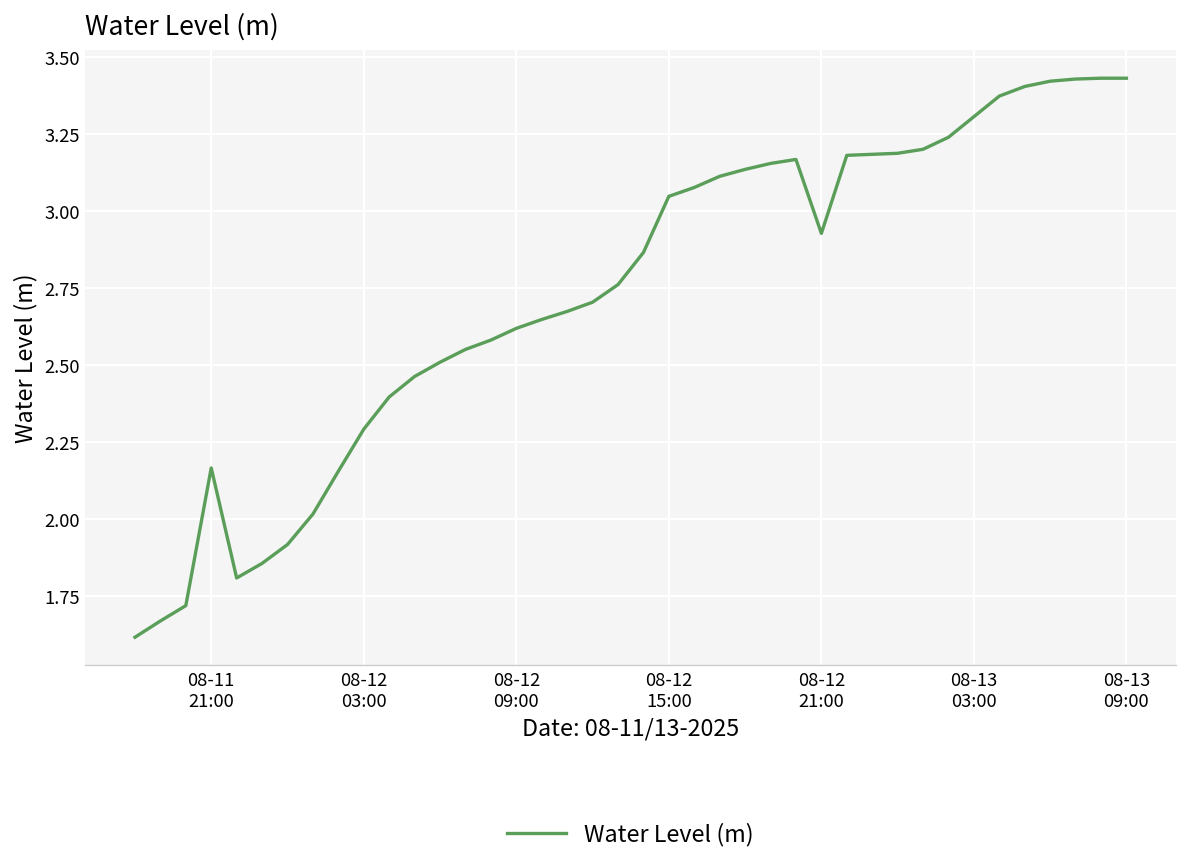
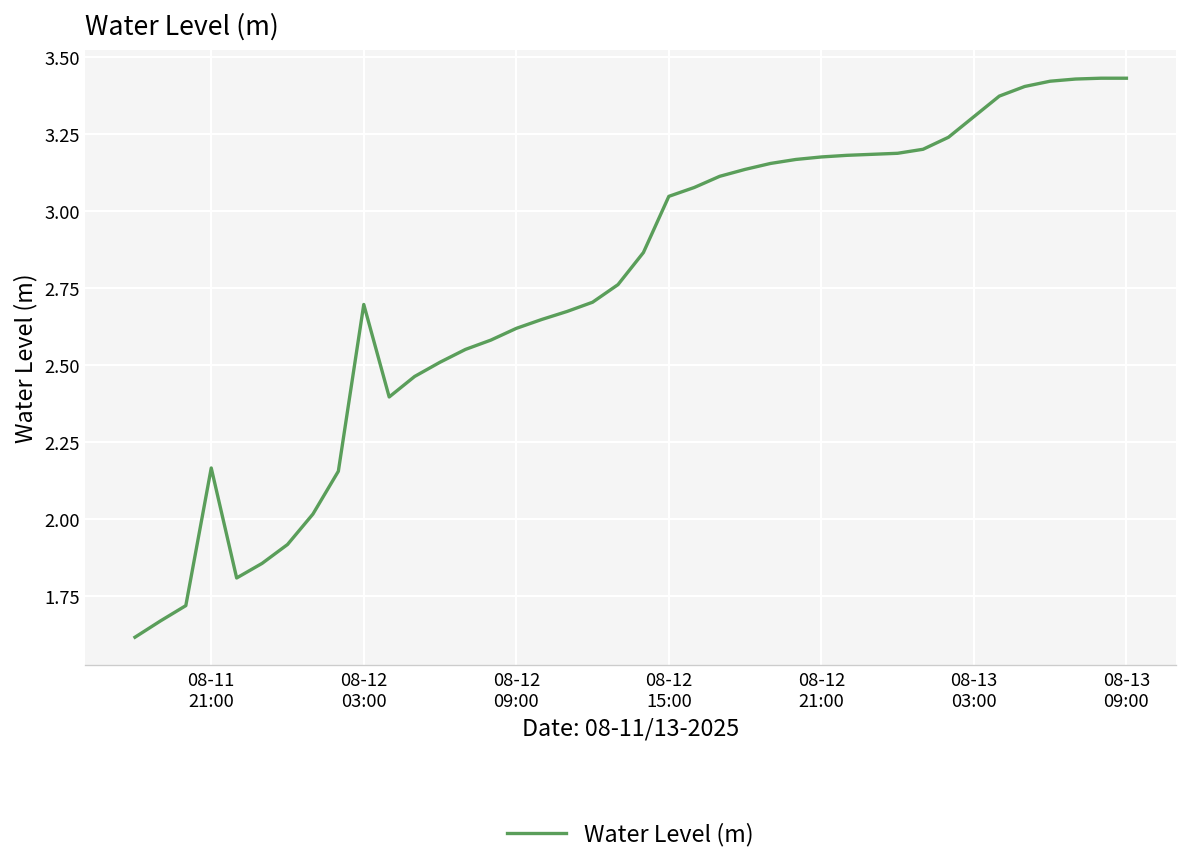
  {
    "08-11 21:00": 2.17,
-   "08-12 03:00": 2.29,
+   "08-12 03:00": 2.70,
    "08-12 09:00": 2.62,
    "08-12 15:00": 3.05,
-   "08-12 21:00": 2.93,
+   "08-12 21:00": 3.18,
    "08-13 03:00": 3.31,
    "08-13 09:00": 3.43
  }
